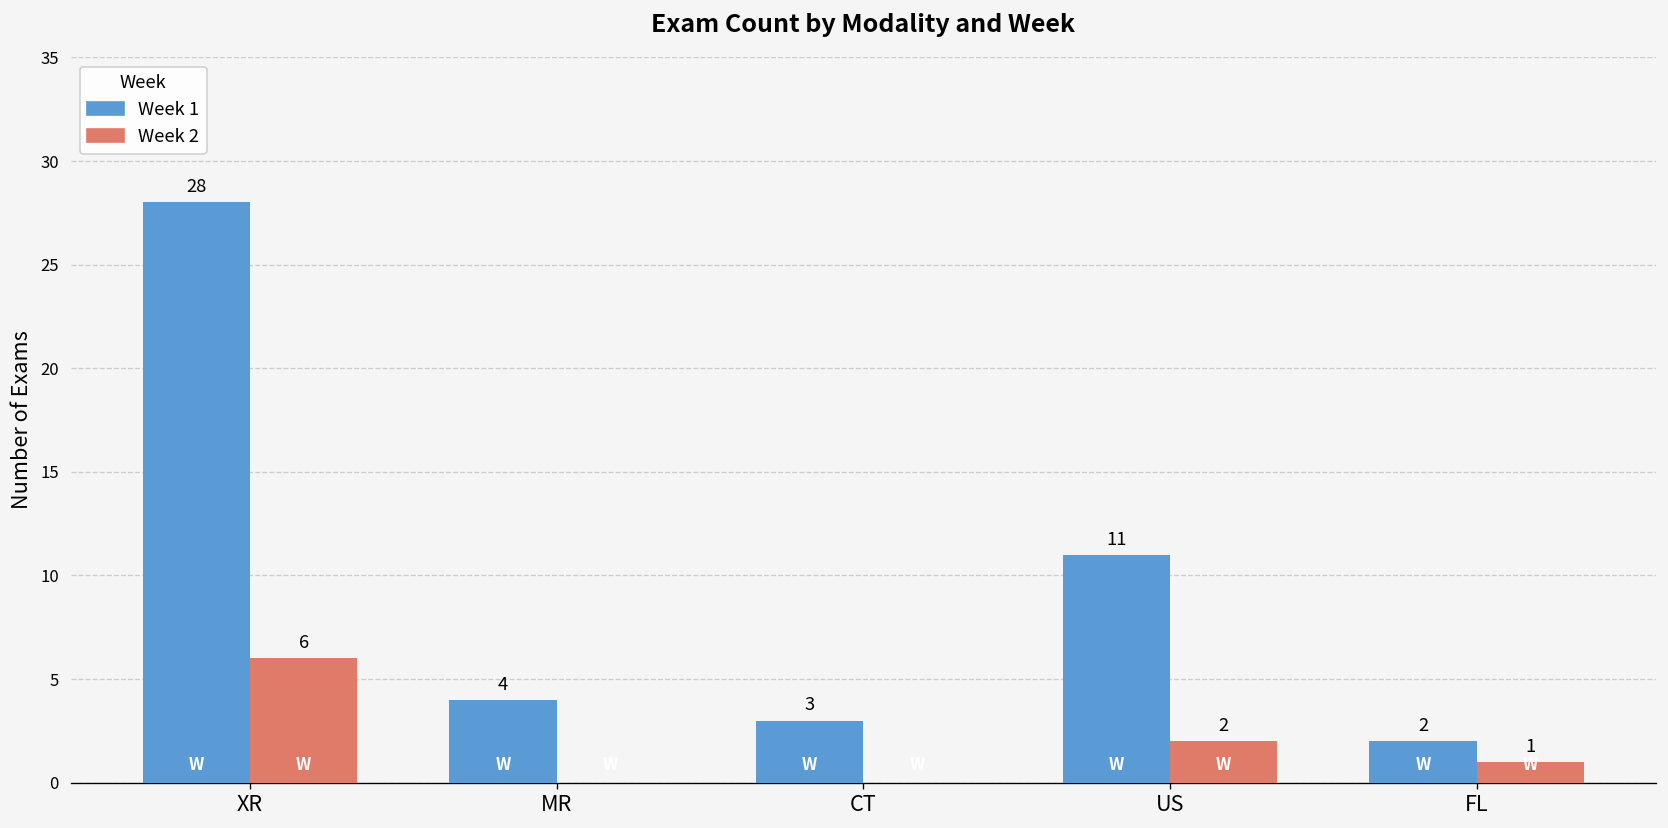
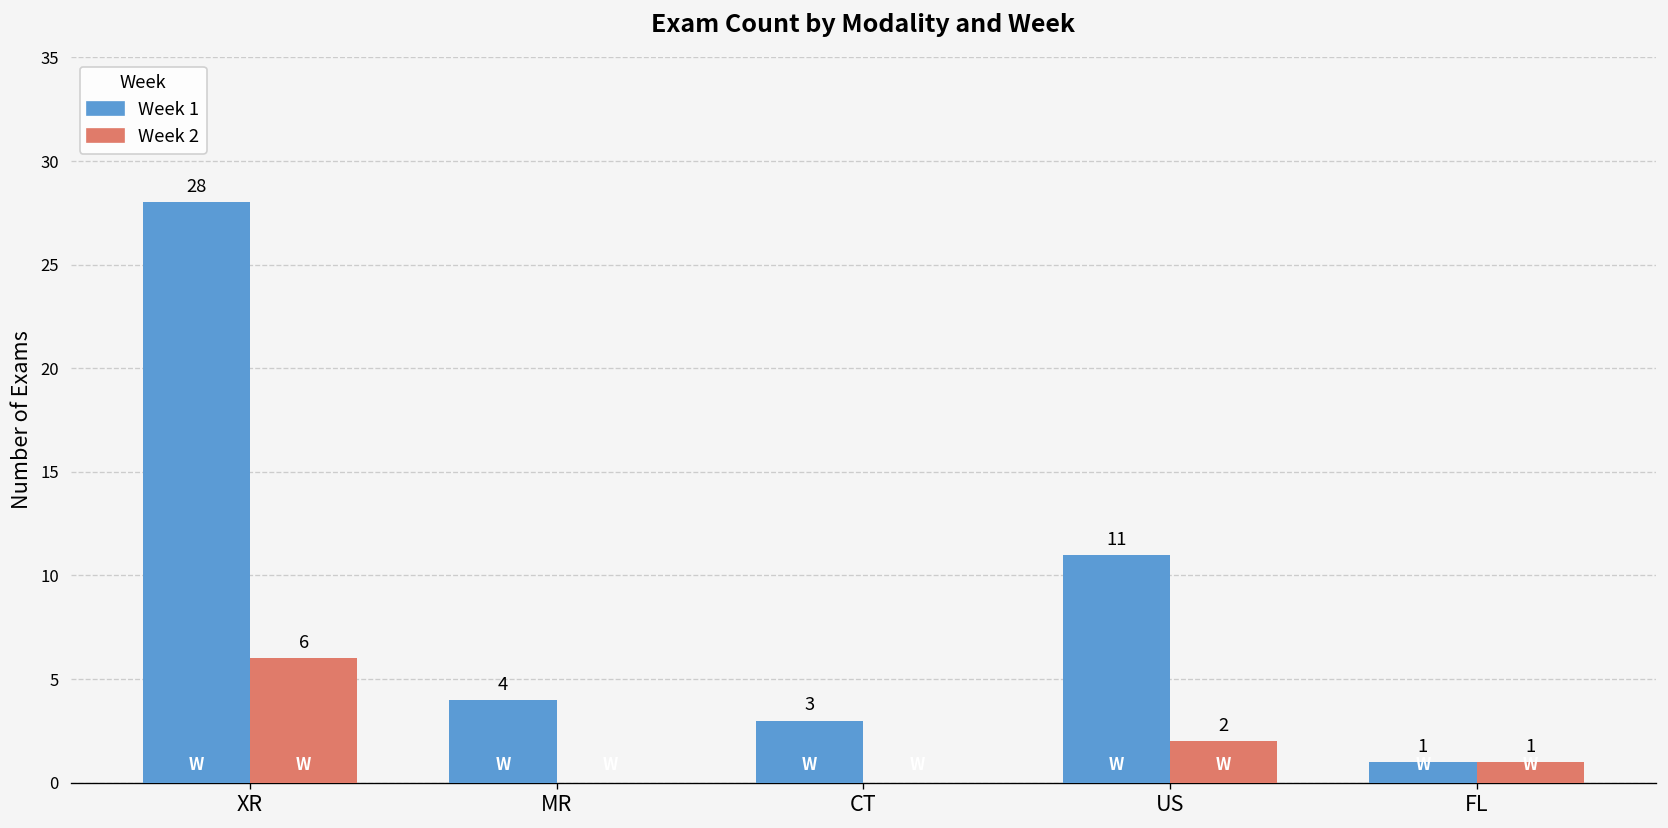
  {
    "Week 1": {
      "XR": 28,
      "MR": 4,
      "CT": 3,
      "US": 11,
-     "FL": 2
+     "FL": 1
    },
    "Week 2": {
      "XR": 6,
      "US": 2,
      "FL": 1
    }
  }
